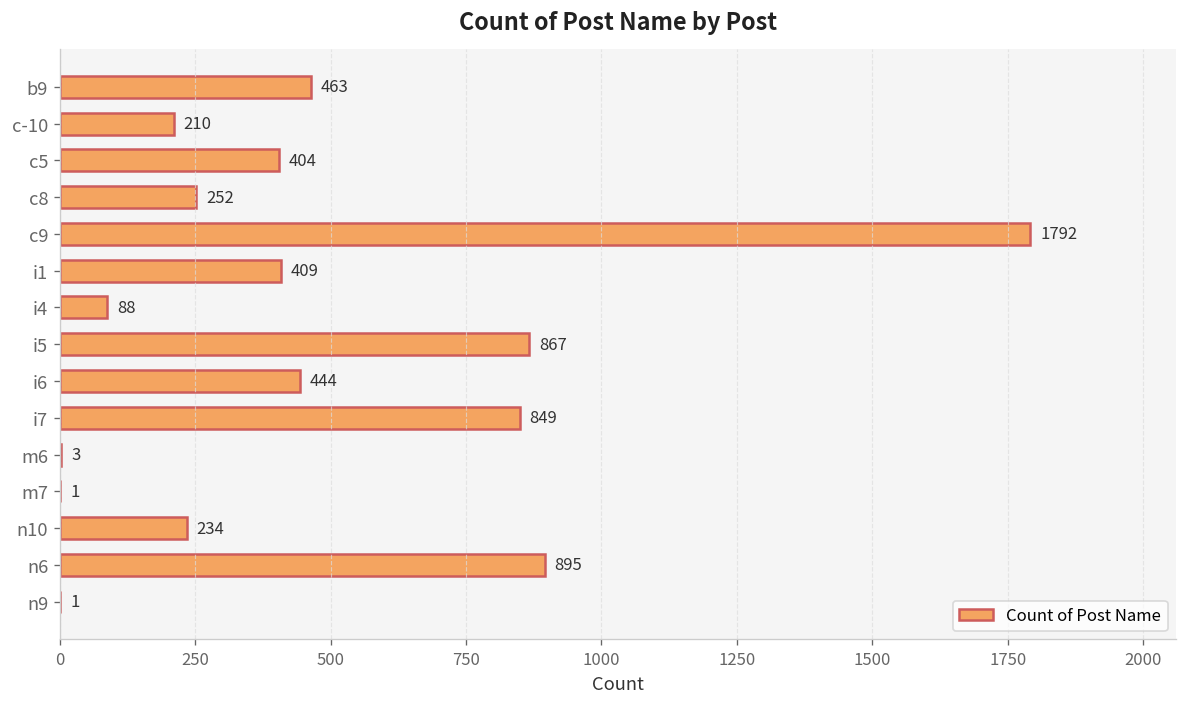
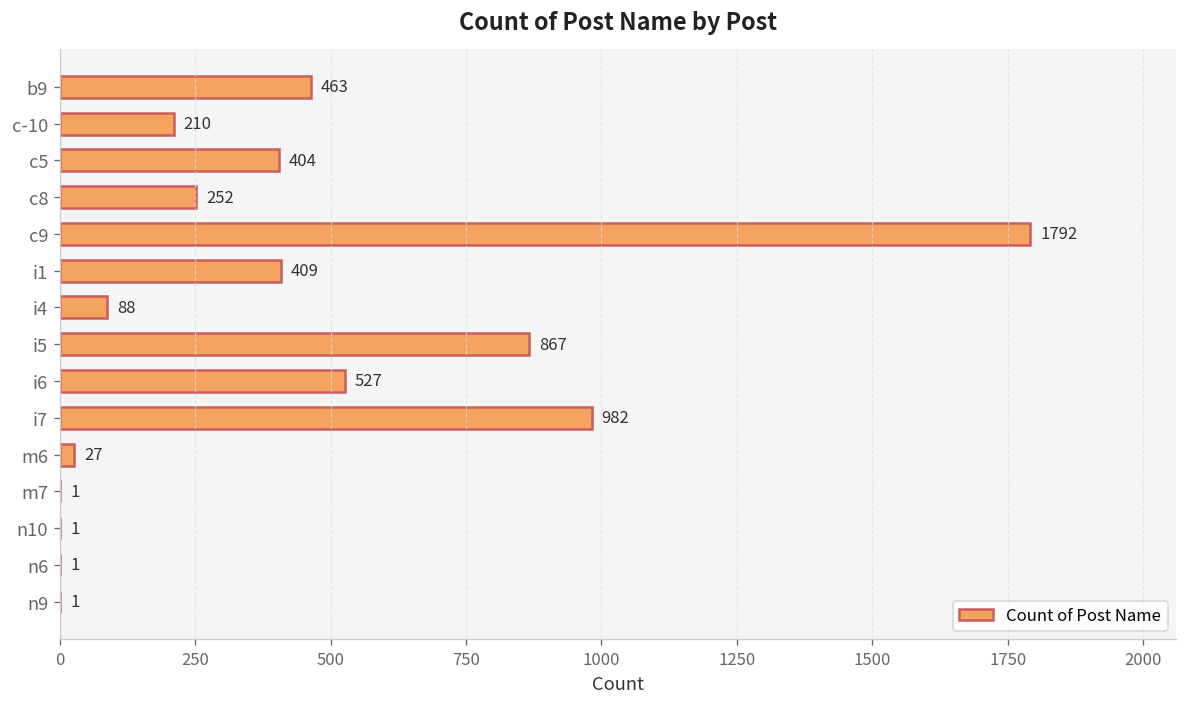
  {
    "b9": 463,
    "c-10": 210,
    "c5": 404,
    "c8": 252,
    "c9": 1792,
    "i1": 409,
    "i4": 88,
    "i5": 867,
-   "i6": 444,
-   "i7": 849,
-   "m6": 3,
+   "i6": 527,
+   "i7": 982,
+   "m6": 27,
    "m7": 1,
-   "n10": 234,
-   "n6": 895,
+   "n10": 1,
+   "n6": 1,
    "n9": 1
  }
